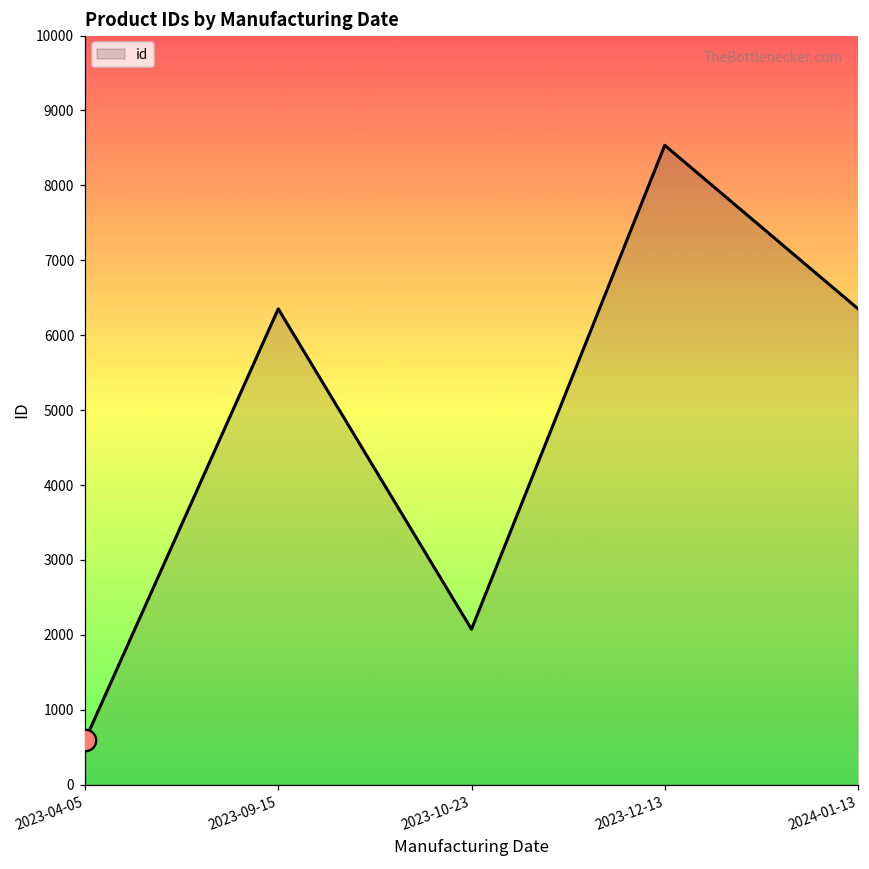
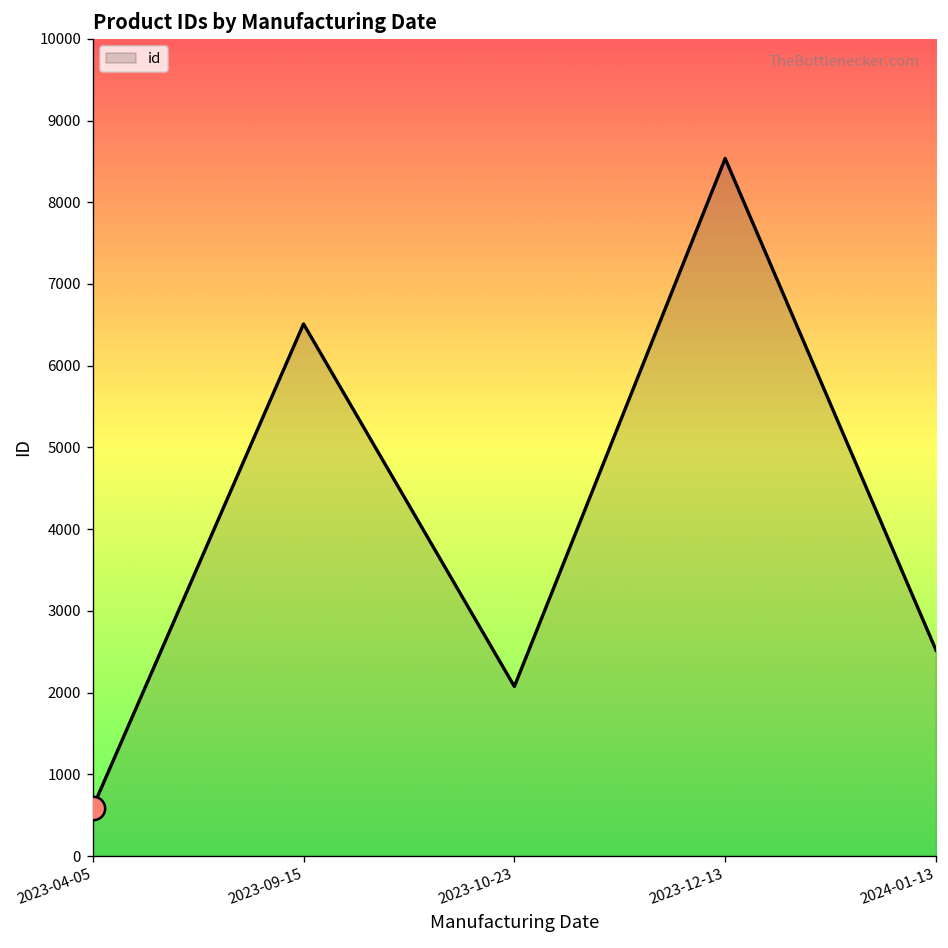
  {
    "id": {
-     "2023-09-15": 6400,
+     "2023-09-15": 6500,
      "2023-10-23": 2100,
      "2023-12-13": 8500,
-     "2024-01-13": 6400
+     "2024-01-13": 2500
    }
  }
